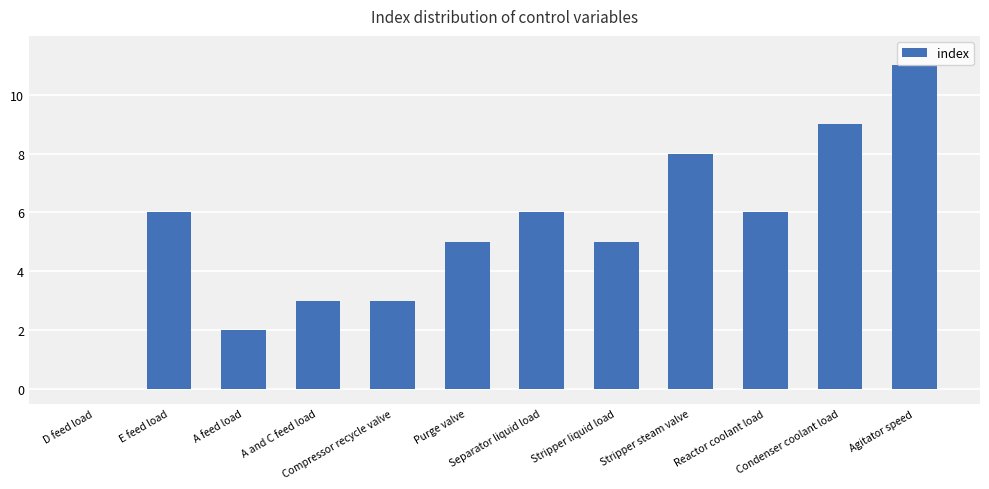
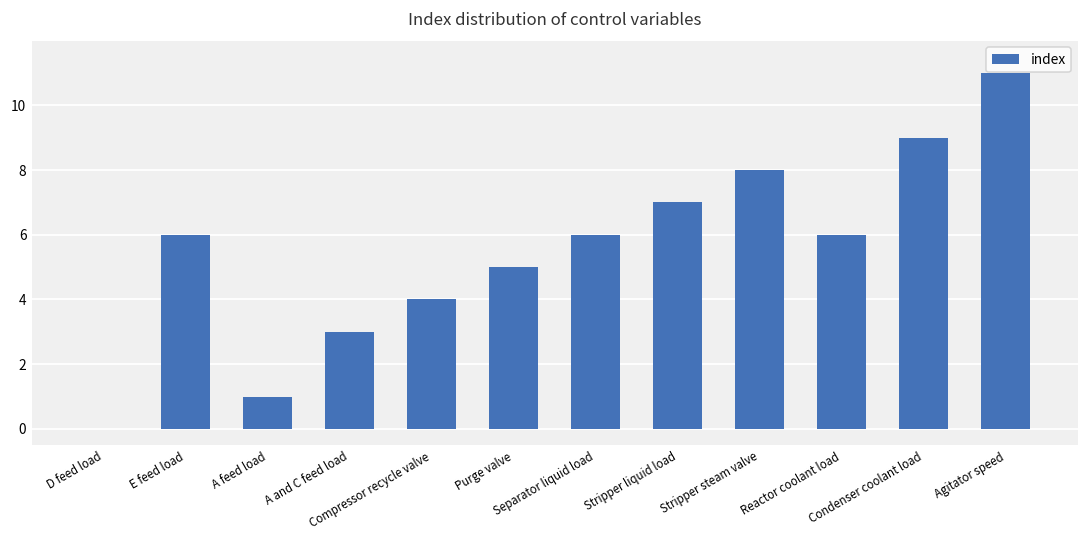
  {
    "D feed load": 0,
    "E feed load": 6,
-   "A feed load": 2,
+   "A feed load": 1,
    "A and C feed load": 3,
-   "Compressor recycle valve": 3,
+   "Compressor recycle valve": 4,
    "Purge valve": 5,
    "Separator liquid load": 6,
-   "Stripper liquid load": 5,
+   "Stripper liquid load": 7,
    "Stripper steam valve": 8,
    "Reactor coolant load": 6,
    "Condenser coolant load": 9,
    "Agitator speed": 11
  }
